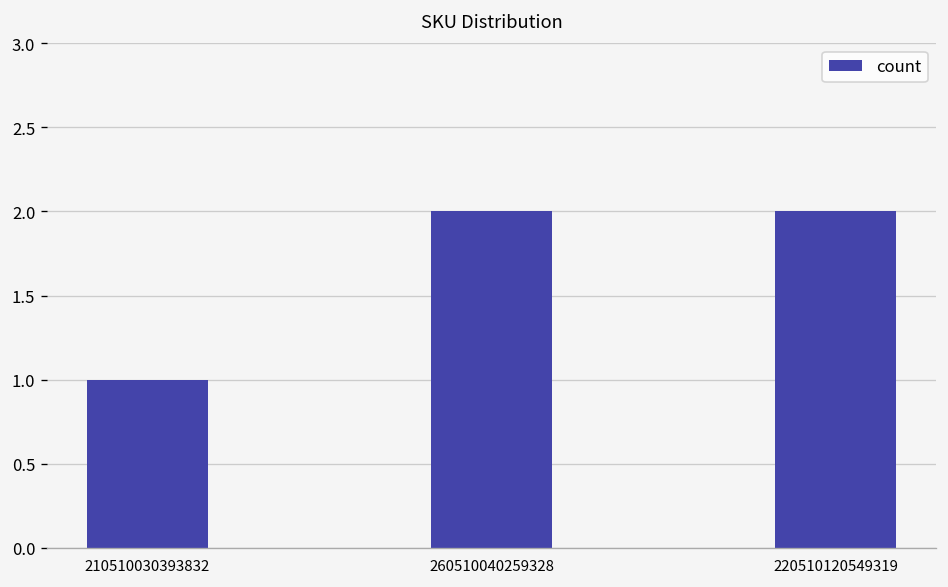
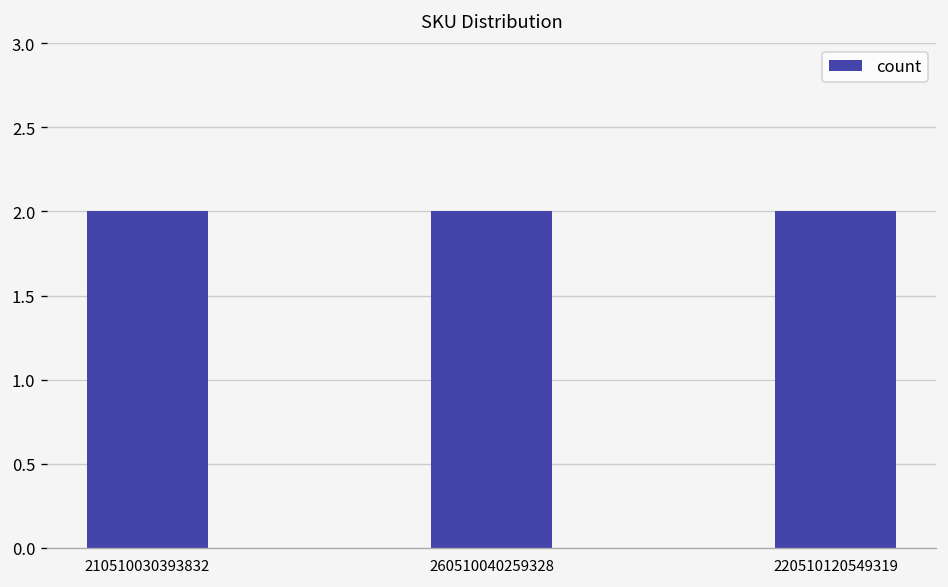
  {
-   "210510030393832": 1,
+   "210510030393832": 2,
    "260510040259328": 2,
    "220510120549319": 2
  }
